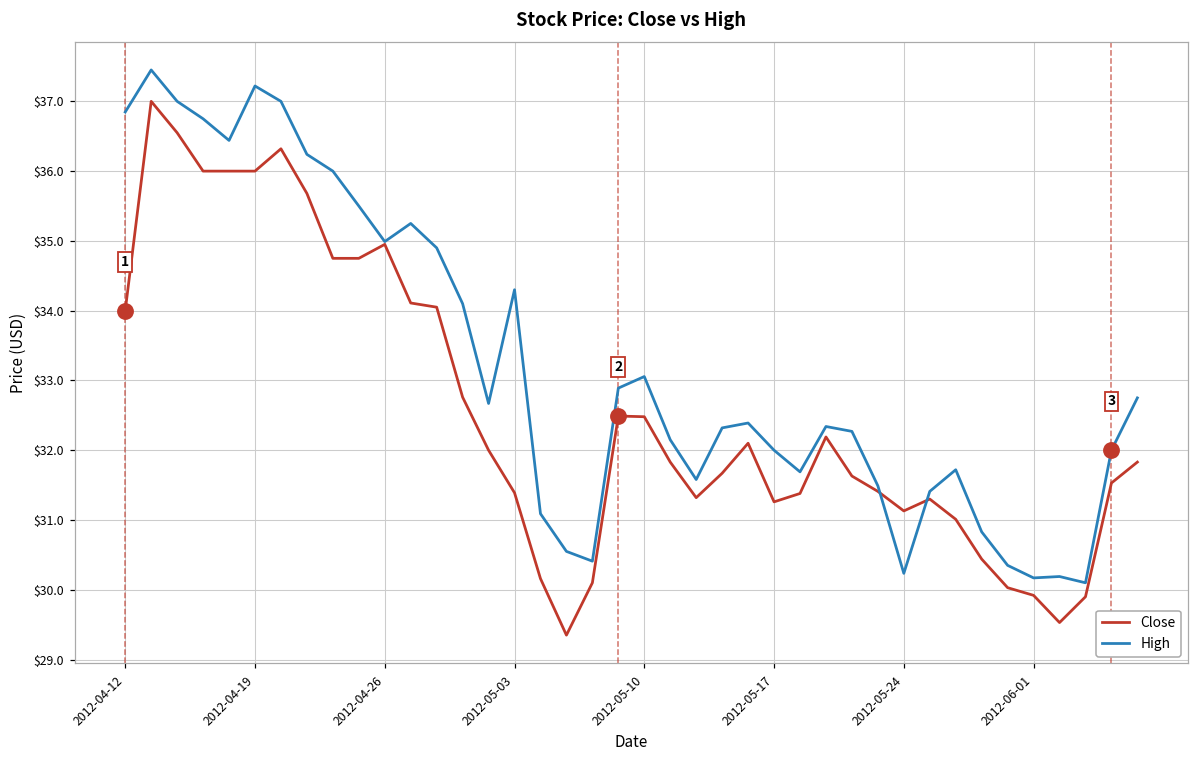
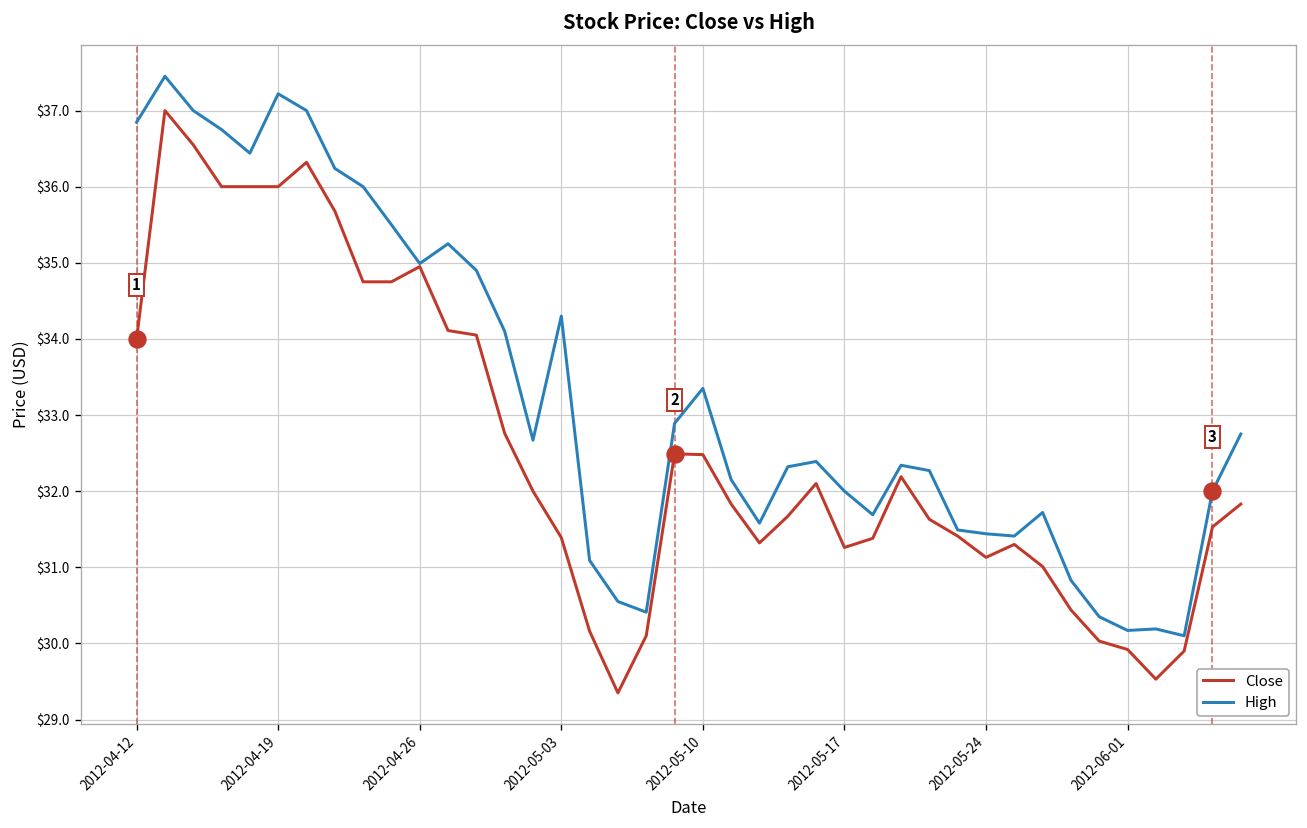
  {
    "High": {
      "2012-04-12": "$36.8",
      "2012-04-19": "$37.2",
      "2012-04-26": "$35.0",
      "2012-05-03": "$34.3",
-     "2012-05-10": "$33.1",
+     "2012-05-10": "$33.3",
      "2012-05-17": "$32.0",
-     "2012-05-24": "$30.2",
+     "2012-05-24": "$31.4",
      "2012-06-01": "$30.2"
    }
  }
